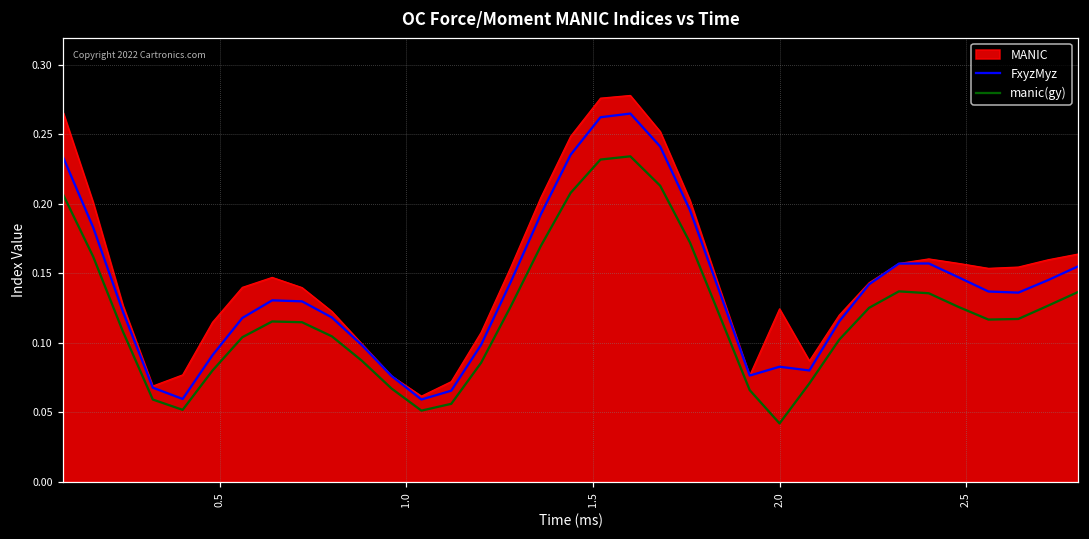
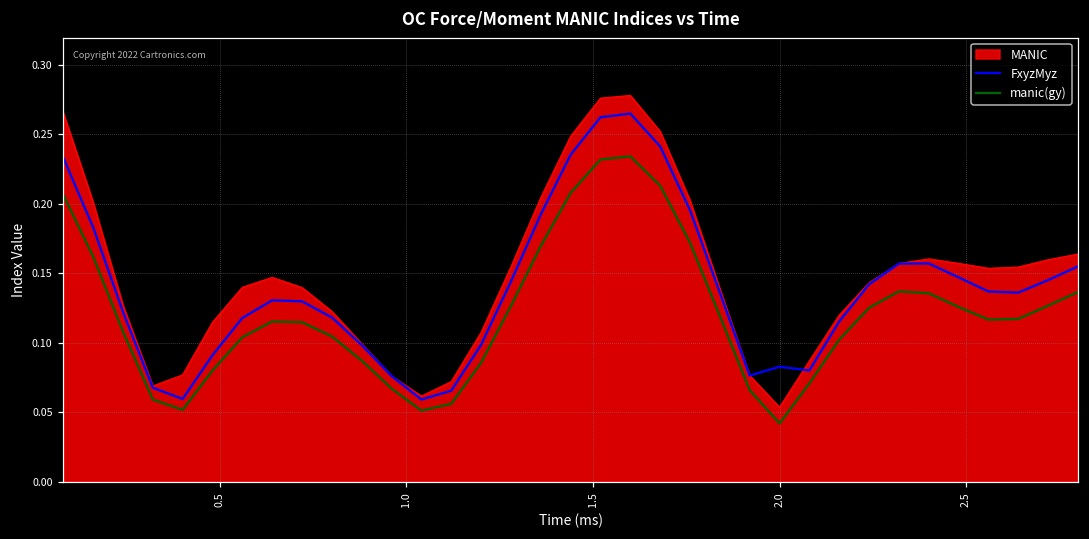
  {
    "MANIC": {
-     "2.0": 0.124
+     "2.0": 0.054
    },
    "FxyzMyz": {
      "2.0": 0.083
    },
    "manic(gy)": {
      "2.0": 0.042
    }
  }
